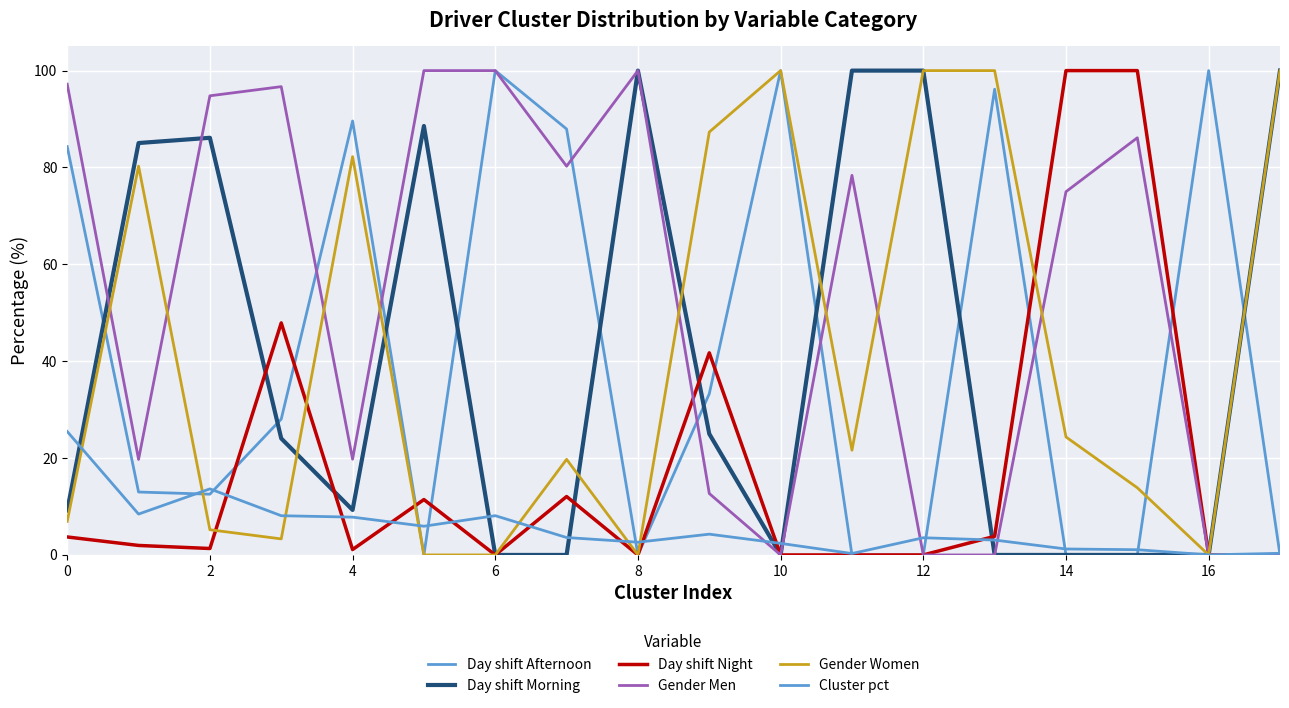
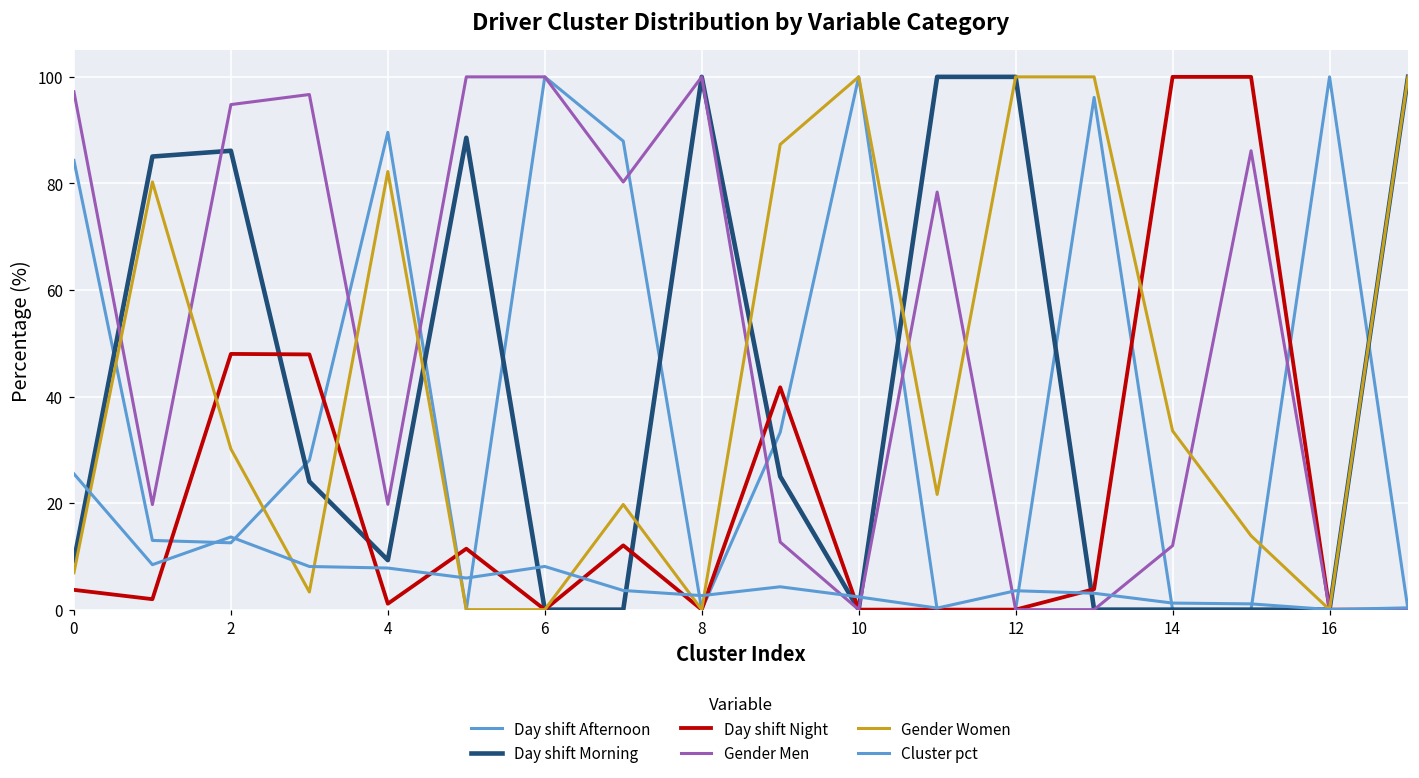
  {
    "Day shift Morning": {
      "0": 9,
      "2": 86,
      "4": 9
    },
    "Day shift Night": {
      "0": 4,
-     "2": 1,
+     "2": 48,
      "4": 1,
      "14": 100
    },
    "Gender Men": {
      "0": 97,
      "2": 95,
      "4": 20,
-     "14": 75
+     "14": 12
    },
    "Gender Women": {
      "0": 7,
-     "2": 5,
+     "2": 30,
      "4": 82,
-     "14": 24
+     "14": 34
    }
  }
